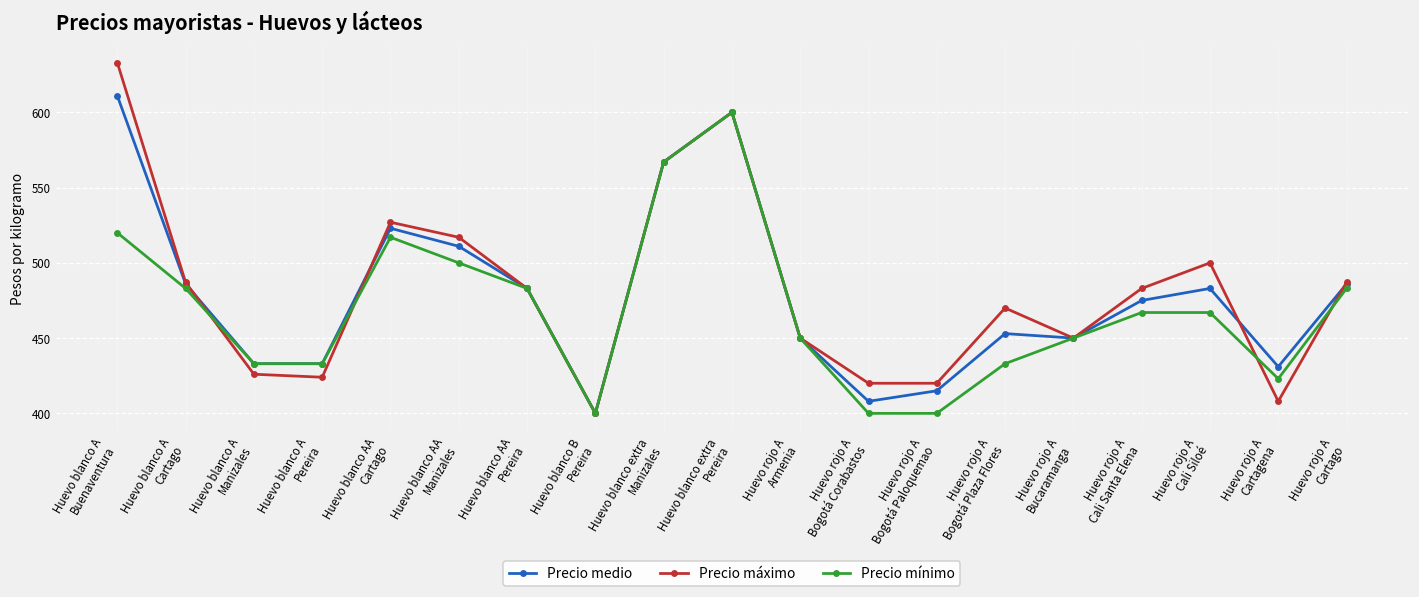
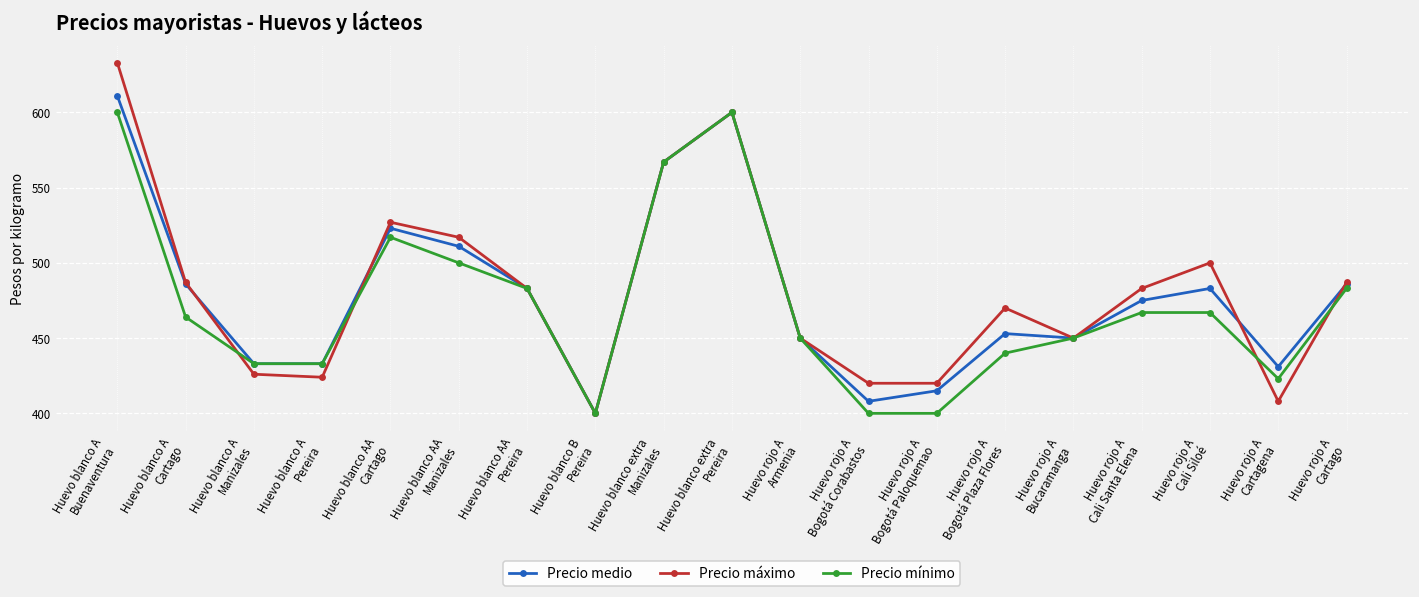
  {
    "Precio medio": {
      "Huevo blanco A Buenaventura": 611,
      "Huevo blanco AA Cartago": 523,
      "Huevo blanco AA Manizales": 511,
      "Huevo rojo A Bogotá Corabastos": 408,
      "Huevo rojo A Bogotá Paloquemao": 415,
      "Huevo rojo A Bogotá Plaza Flores": 453,
      "Huevo rojo A Cali Santa Elena": 475,
      "Huevo rojo A Cali Siloé": 483,
      "Huevo rojo A Cartagena": 431
    },
    "Precio máximo": {
      "Huevo blanco A Buenaventura": 633,
      "Huevo blanco A Manizales": 426,
      "Huevo blanco A Pereira": 424,
      "Huevo blanco AA Cartago": 527,
      "Huevo blanco AA Manizales": 517,
      "Huevo rojo A Bogotá Corabastos": 420,
      "Huevo rojo A Bogotá Paloquemao": 420,
      "Huevo rojo A Bogotá Plaza Flores": 470,
      "Huevo rojo A Cali Santa Elena": 483,
      "Huevo rojo A Cali Siloé": 500,
      "Huevo rojo A Cartagena": 408
    },
    "Precio mínimo": {
-     "Huevo blanco A Buenaventura": 520,
-     "Huevo blanco A Cartago": 483,
+     "Huevo blanco A Buenaventura": 600,
+     "Huevo blanco A Cartago": 464,
      "Huevo blanco AA Cartago": 517,
      "Huevo blanco AA Manizales": 500,
      "Huevo rojo A Bogotá Corabastos": 400,
      "Huevo rojo A Bogotá Paloquemao": 400,
-     "Huevo rojo A Bogotá Plaza Flores": 433,
+     "Huevo rojo A Bogotá Plaza Flores": 440,
      "Huevo rojo A Cali Santa Elena": 467,
      "Huevo rojo A Cali Siloé": 467,
      "Huevo rojo A Cartagena": 423,
      "Huevo rojo A Cartago": 483
    }
  }
